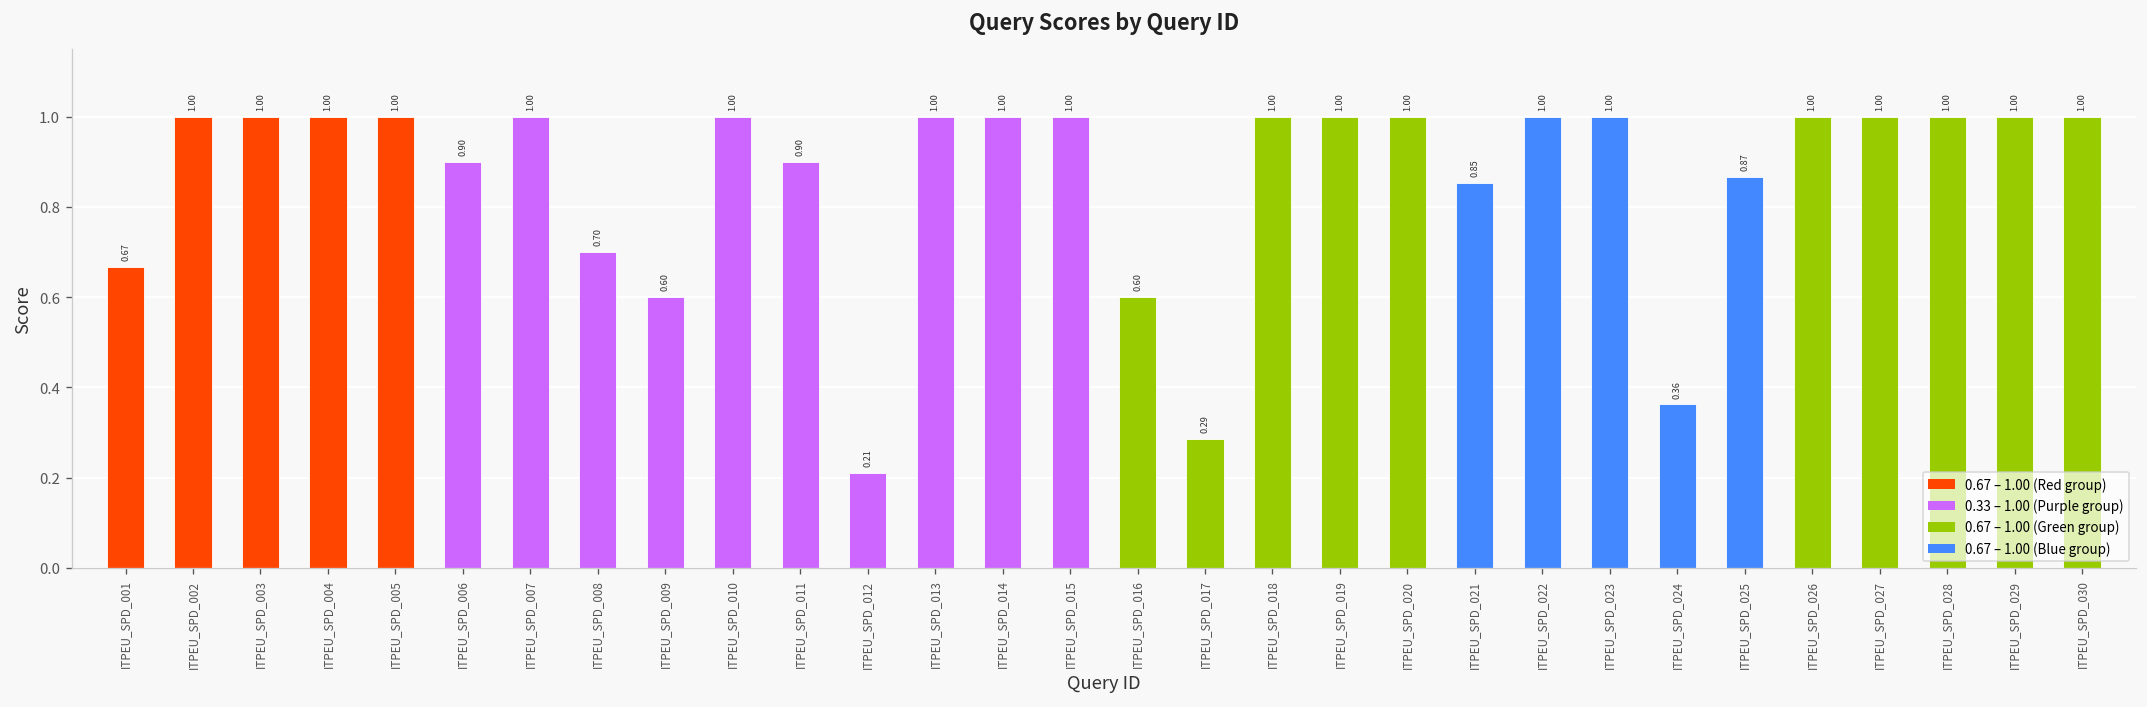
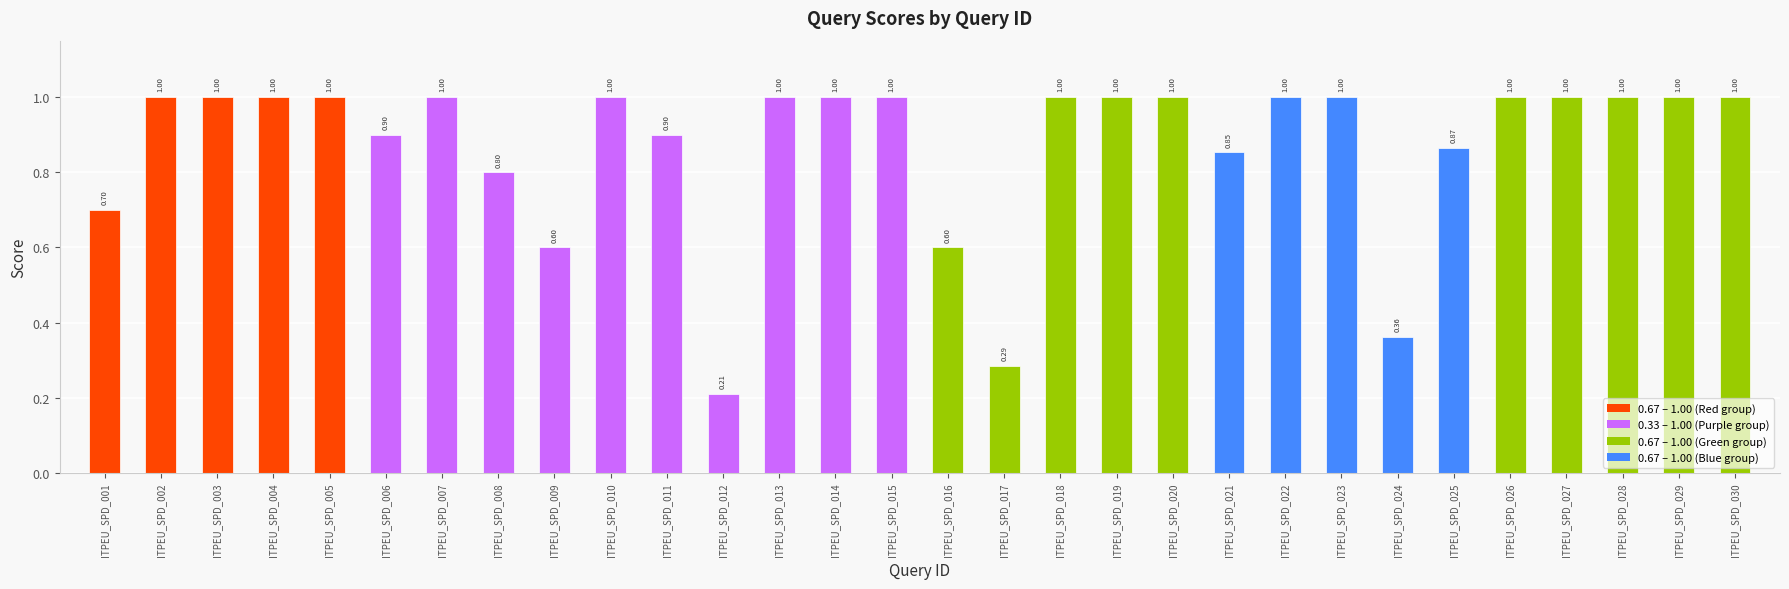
  {
-   "ITPEU_SPD_001": 0.67,
+   "ITPEU_SPD_001": 0.70,
    "ITPEU_SPD_002": 1.00,
    "ITPEU_SPD_003": 1.00,
    "ITPEU_SPD_004": 1.00,
    "ITPEU_SPD_005": 1.00,
    "ITPEU_SPD_006": 0.90,
    "ITPEU_SPD_007": 1.00,
-   "ITPEU_SPD_008": 0.70,
+   "ITPEU_SPD_008": 0.80,
    "ITPEU_SPD_009": 0.60,
    "ITPEU_SPD_010": 1.00,
    "ITPEU_SPD_011": 0.90,
    "ITPEU_SPD_012": 0.21,
    "ITPEU_SPD_013": 1.00,
    "ITPEU_SPD_014": 1.00,
    "ITPEU_SPD_015": 1.00,
    "ITPEU_SPD_016": 0.60,
    "ITPEU_SPD_017": 0.29,
    "ITPEU_SPD_018": 1.00,
    "ITPEU_SPD_019": 1.00,
    "ITPEU_SPD_020": 1.00,
    "ITPEU_SPD_021": 0.85,
    "ITPEU_SPD_022": 1.00,
    "ITPEU_SPD_023": 1.00,
    "ITPEU_SPD_024": 0.36,
    "ITPEU_SPD_025": 0.87,
    "ITPEU_SPD_026": 1.00,
    "ITPEU_SPD_027": 1.00,
    "ITPEU_SPD_028": 1.00,
    "ITPEU_SPD_029": 1.00,
    "ITPEU_SPD_030": 1.00
  }
